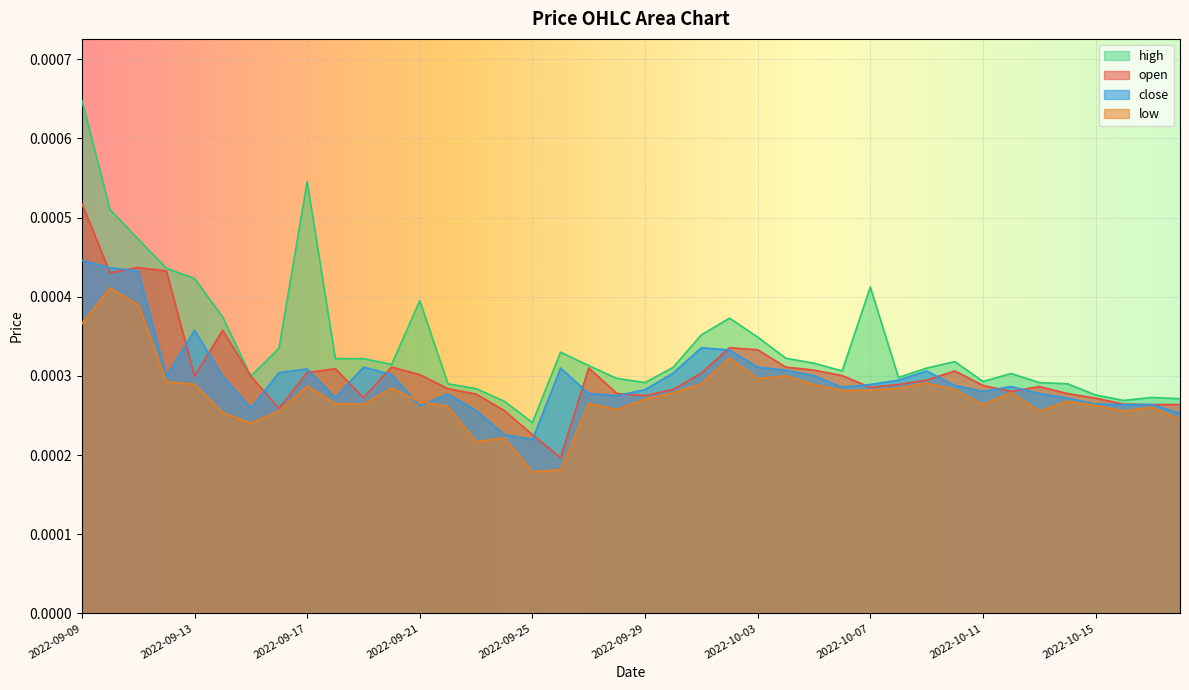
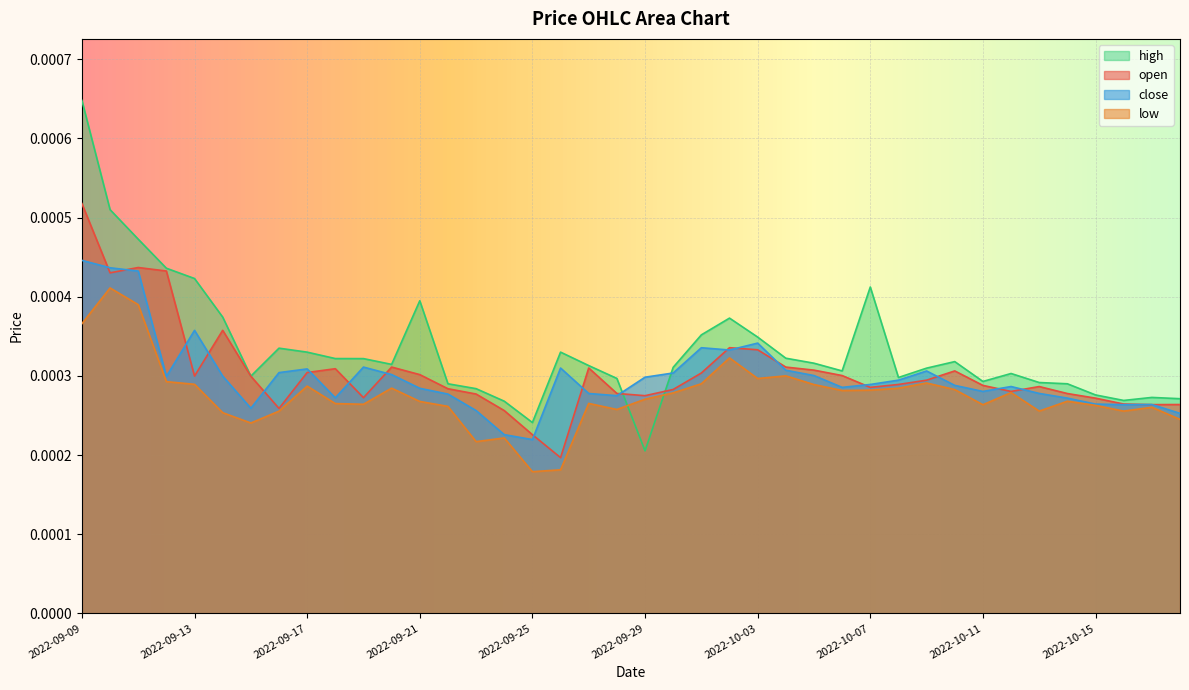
  {
    "high": {
      "2022-09-09": 0.00065,
      "2022-09-13": 0.00042,
-     "2022-09-17": 0.00055,
+     "2022-09-17": 0.00033,
      "2022-09-21": 0.00039,
      "2022-09-25": 0.00024,
-     "2022-09-29": 0.00029,
+     "2022-09-29": 0.00021,
      "2022-10-03": 0.00035,
      "2022-10-07": 0.00041,
      "2022-10-11": 0.00029,
      "2022-10-15": 0.00028
    },
    "close": {
      "2022-09-09": 0.00045,
      "2022-09-13": 0.00036,
      "2022-09-17": 0.00031,
-     "2022-09-21": 0.00026,
+     "2022-09-21": 0.00028,
      "2022-09-25": 0.00022,
-     "2022-09-29": 0.00028,
-     "2022-10-03": 0.00031,
+     "2022-09-29": 0.00030,
+     "2022-10-03": 0.00034,
      "2022-10-07": 0.00029,
      "2022-10-11": 0.00028
    }
  }
